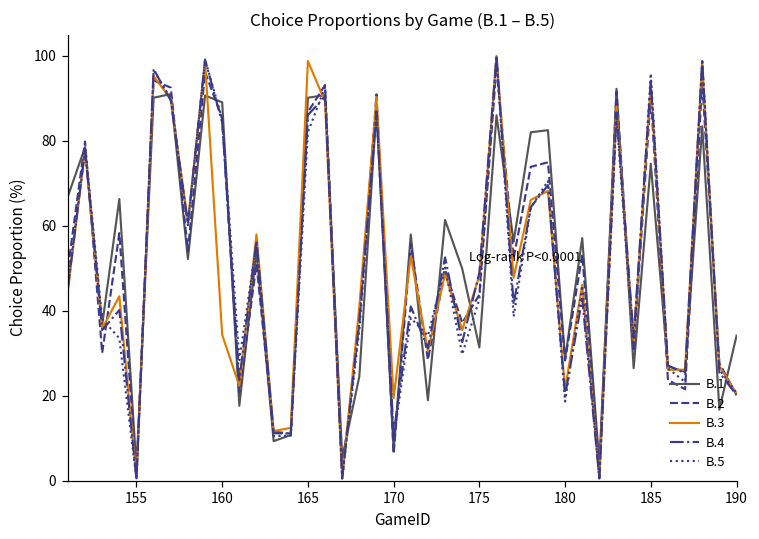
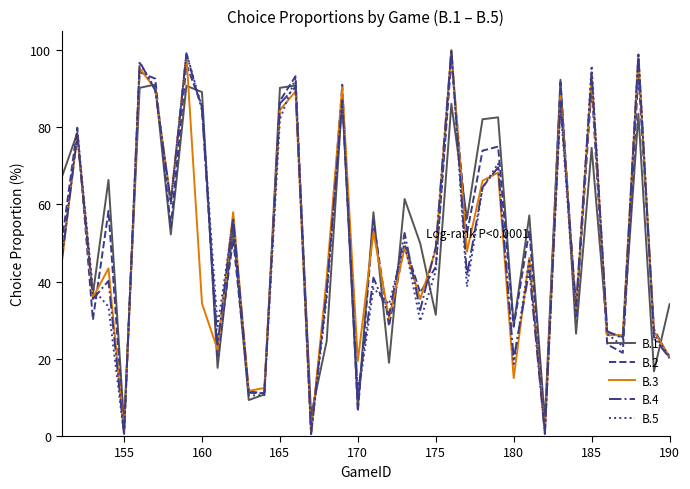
  {
    "B.1": {
      "155": 3,
      "160": 89,
      "165": 90,
      "170": 7,
      "175": 31,
      "185": 75,
      "190": 34
    },
    "B.3": {
      "160": 34,
-     "165": 99,
+     "165": 84,
      "170": 19,
      "175": 48,
-     "180": 22,
+     "180": 15,
      "185": 94
    }
  }
